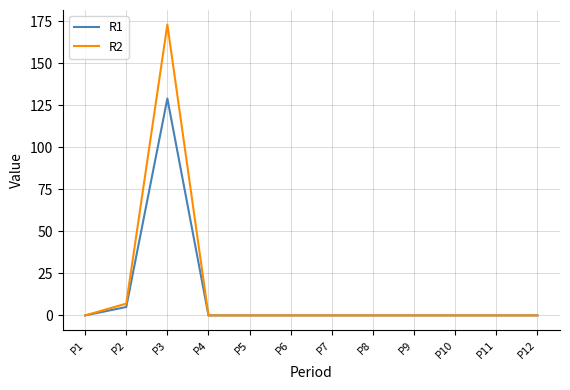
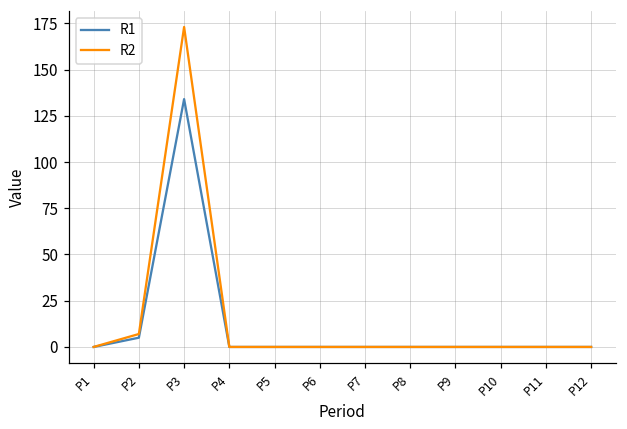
  {
    "R1": {
      "P2": 5,
-     "P3": 129
+     "P3": 134
    },
    "R2": {
      "P2": 7,
      "P3": 173
    }
  }
